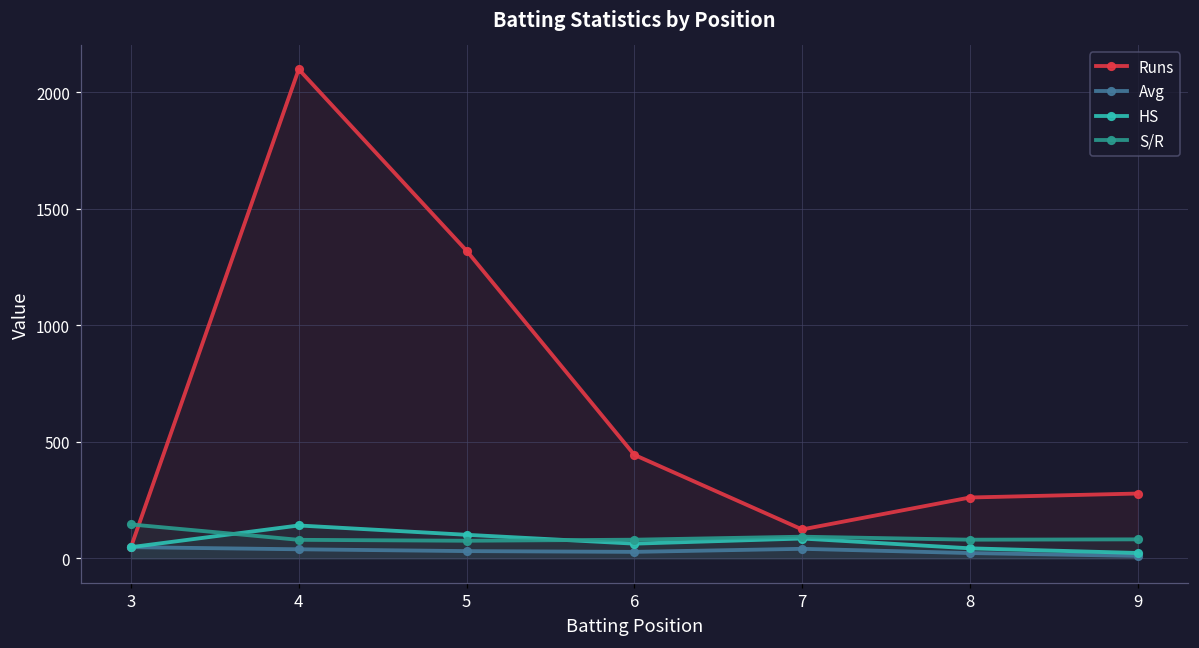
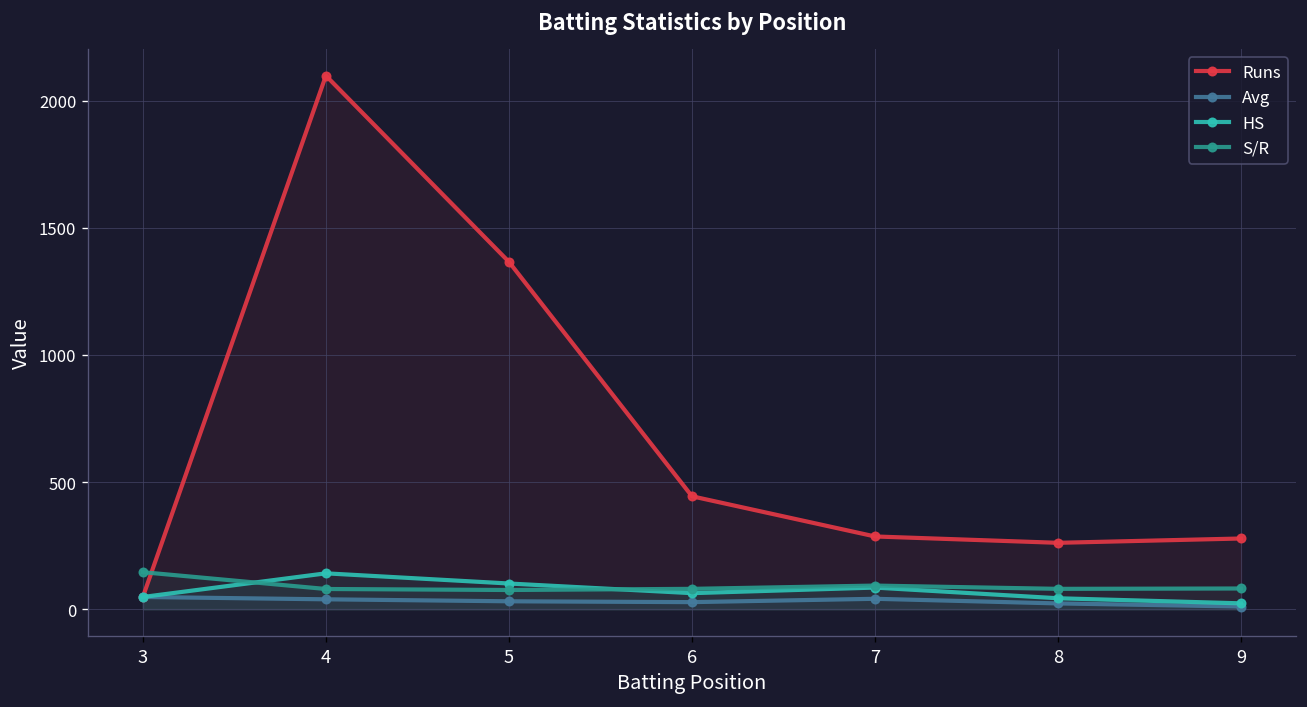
  {
    "Runs": {
      "4": 2100,
-     "5": 1320,
+     "5": 1370,
      "6": 440,
-     "7": 120,
+     "7": 290,
      "8": 260,
      "9": 280
    }
  }
